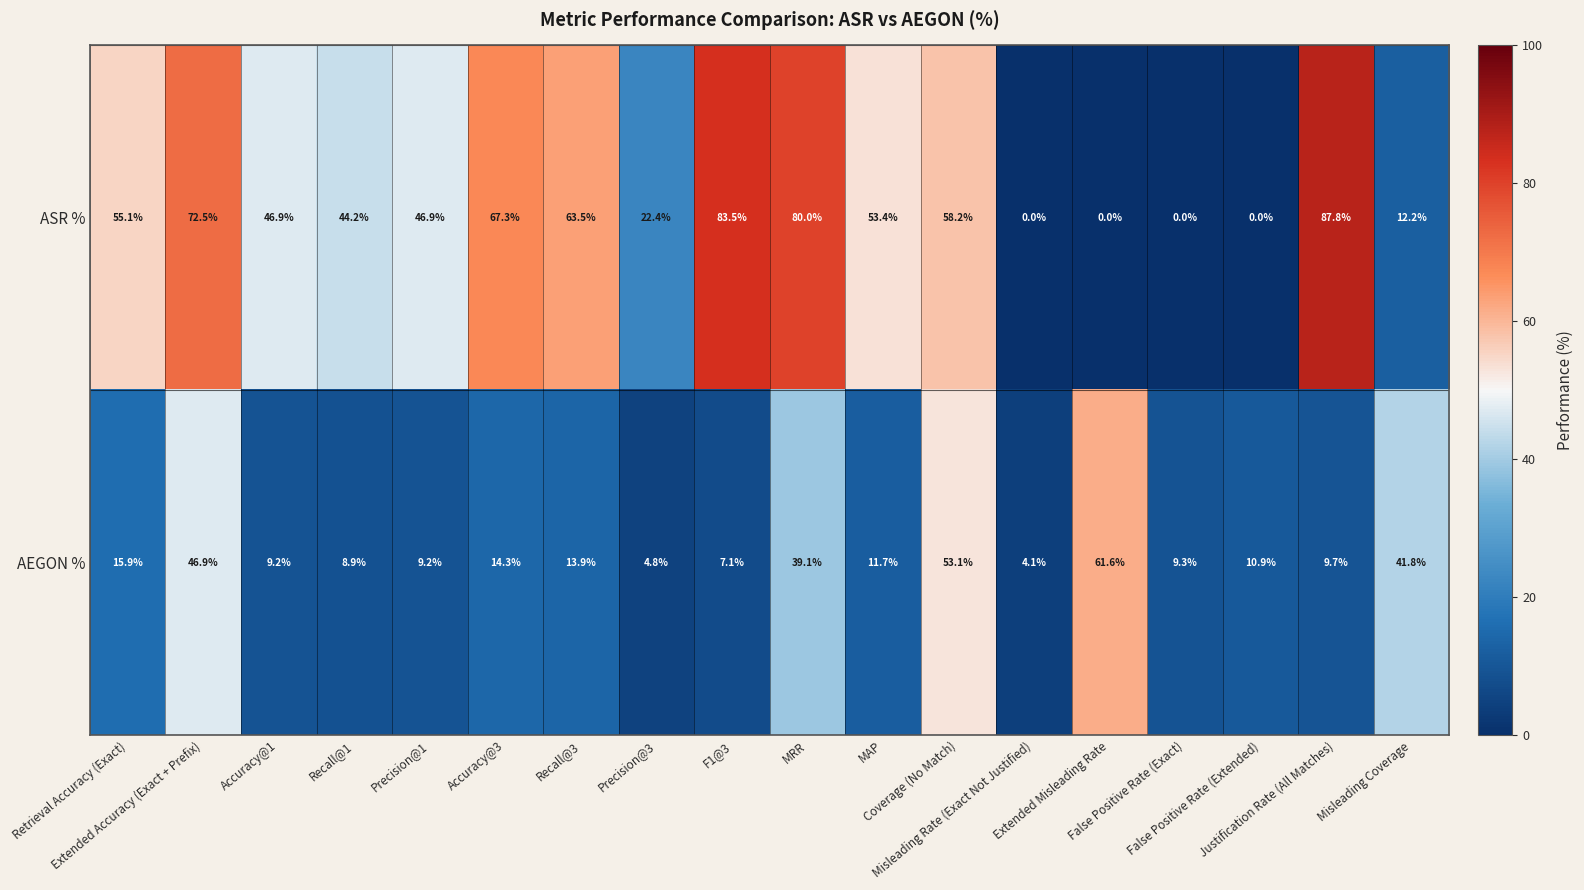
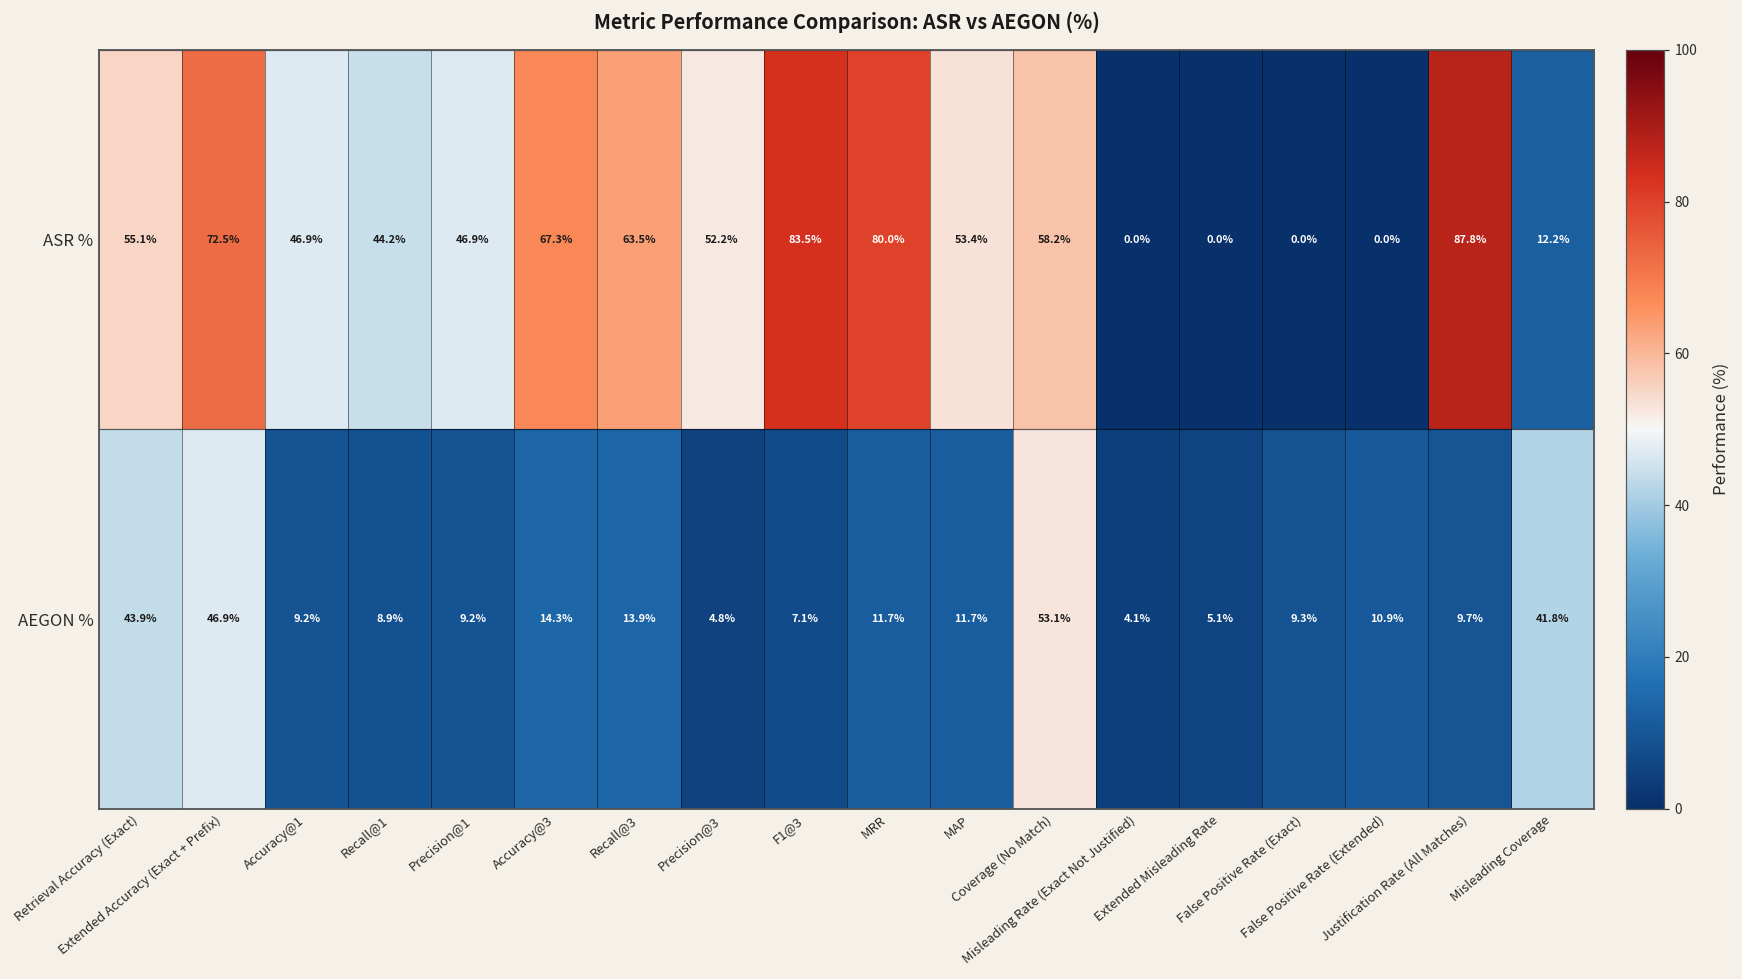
  {
    "ASR %": {
      "Retrieval Accuracy (Exact)": "55.1%",
      "Extended Accuracy (Exact + Prefix)": "72.5%",
      "Accuracy@1": "46.9%",
      "Recall@1": "44.2%",
      "Precision@1": "46.9%",
      "Accuracy@3": "67.3%",
      "Recall@3": "63.5%",
-     "Precision@3": "22.4%",
+     "Precision@3": "52.2%",
      "F1@3": "83.5%",
      "MRR": "80.0%",
      "MAP": "53.4%",
      "Coverage (No Match)": "58.2%",
      "Misleading Rate (Exact Not Justified)": "0.0%",
      "Extended Misleading Rate": "0.0%",
      "False Positive Rate (Exact)": "0.0%",
      "False Positive Rate (Extended)": "0.0%",
      "Justification Rate (All Matches)": "87.8%",
      "Misleading Coverage": "12.2%"
    },
    "AEGON %": {
-     "Retrieval Accuracy (Exact)": "15.9%",
+     "Retrieval Accuracy (Exact)": "43.9%",
      "Extended Accuracy (Exact + Prefix)": "46.9%",
      "Accuracy@1": "9.2%",
      "Recall@1": "8.9%",
      "Precision@1": "9.2%",
      "Accuracy@3": "14.3%",
      "Recall@3": "13.9%",
      "Precision@3": "4.8%",
      "F1@3": "7.1%",
-     "MRR": "39.1%",
+     "MRR": "11.7%",
      "MAP": "11.7%",
      "Coverage (No Match)": "53.1%",
      "Misleading Rate (Exact Not Justified)": "4.1%",
-     "Extended Misleading Rate": "61.6%",
+     "Extended Misleading Rate": "5.1%",
      "False Positive Rate (Exact)": "9.3%",
      "False Positive Rate (Extended)": "10.9%",
      "Justification Rate (All Matches)": "9.7%",
      "Misleading Coverage": "41.8%"
    }
  }
